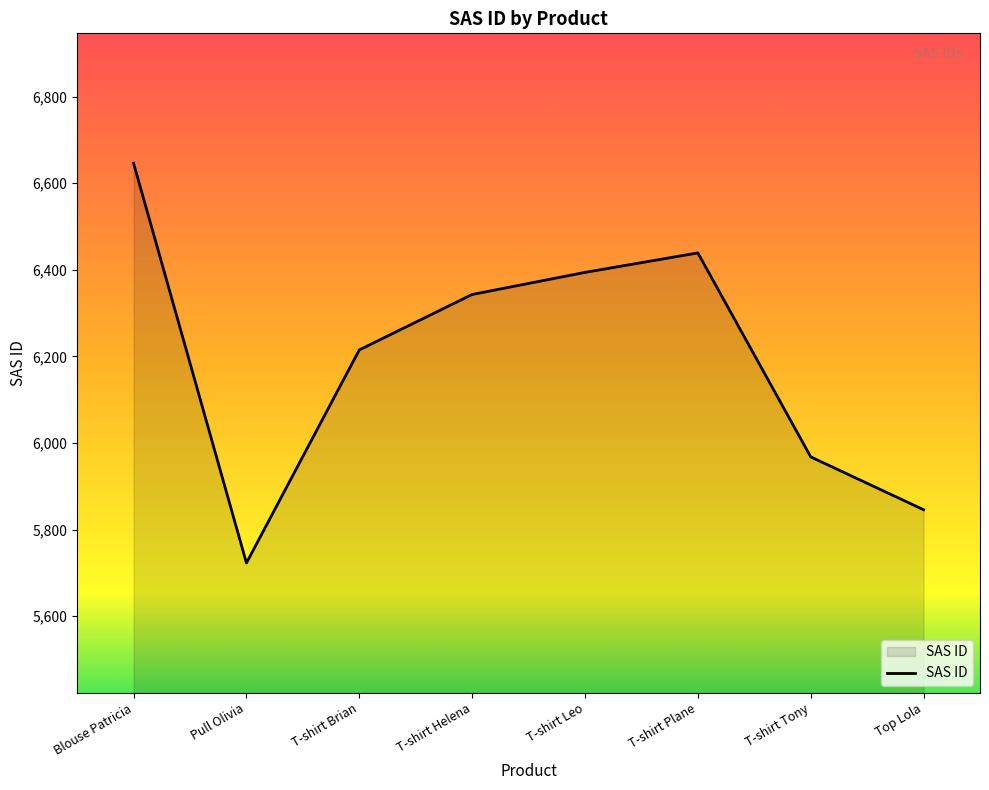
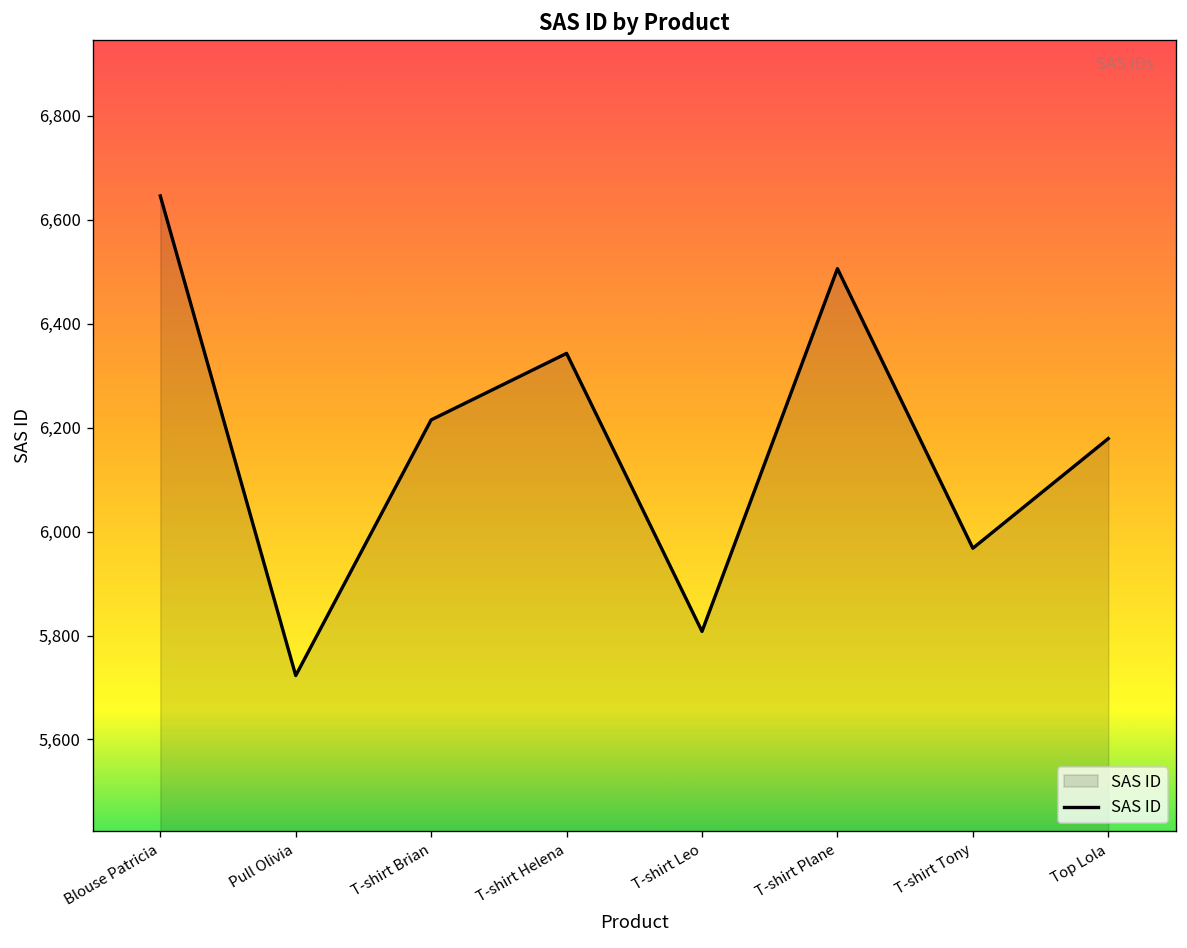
  {
    "Blouse Patricia": "6,650",
    "Pull Olivia": "5,720",
    "T-shirt Brian": "6,220",
    "T-shirt Helena": "6,340",
-   "T-shirt Leo": "6,390",
-   "T-shirt Plane": "6,440",
+   "T-shirt Leo": "5,810",
+   "T-shirt Plane": "6,510",
    "T-shirt Tony": "5,970",
-   "Top Lola": "5,850"
+   "Top Lola": "6,180"
  }
